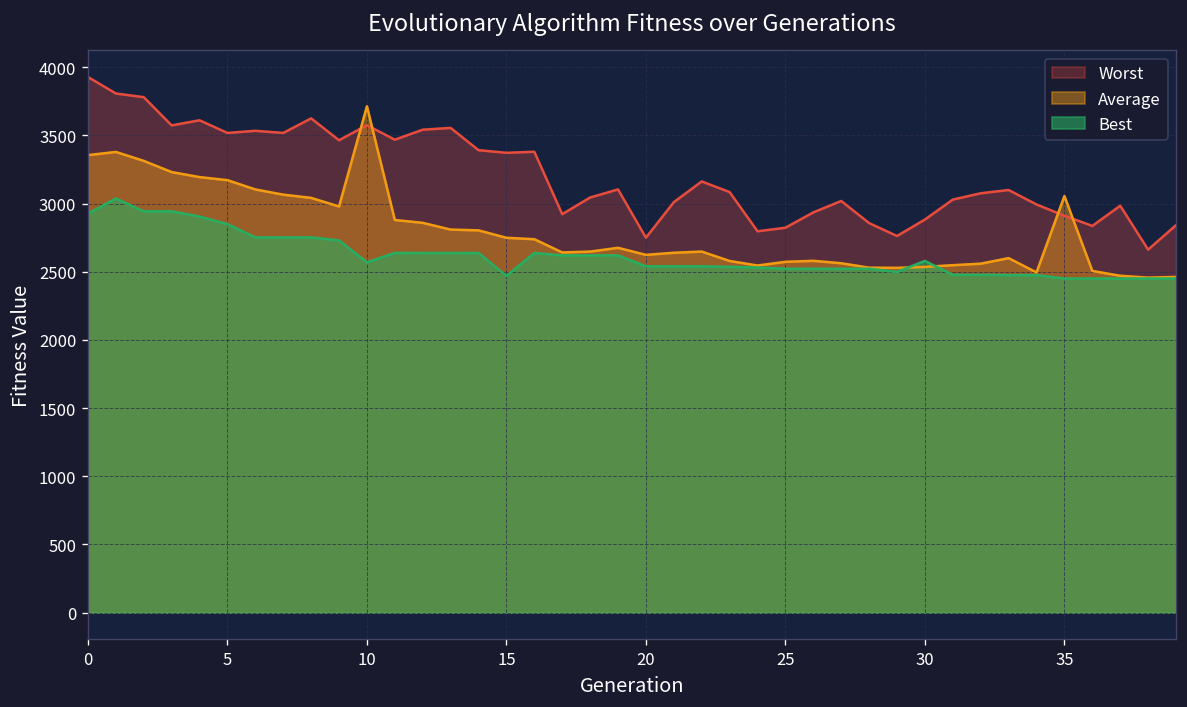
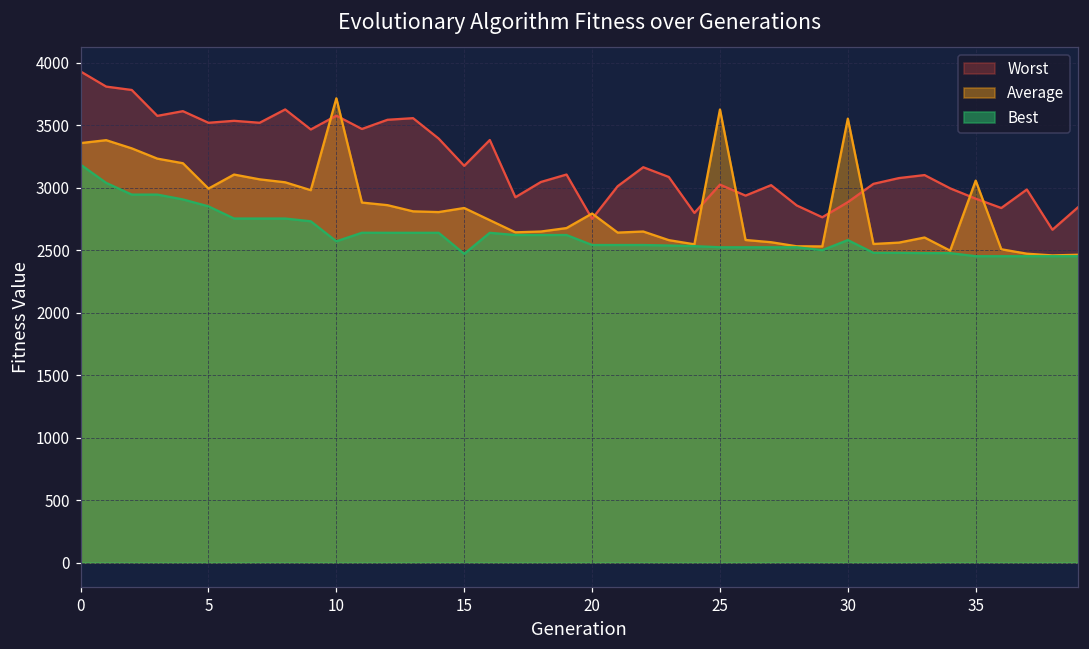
  {
    "Worst": {
      "0": 3930,
      "5": 3520,
      "10": 3570,
-     "15": 3370,
+     "15": 3170,
      "20": 2750,
-     "25": 2820,
+     "25": 3020,
      "30": 2880,
      "35": 2910
    },
    "Average": {
      "0": 3360,
-     "5": 3170,
+     "5": 2990,
      "10": 3710,
-     "15": 2750,
-     "20": 2620,
-     "25": 2570,
-     "30": 2540,
+     "15": 2840,
+     "20": 2790,
+     "25": 3620,
+     "30": 3550,
      "35": 3060
    },
    "Best": {
-     "0": 2930,
+     "0": 3180,
      "5": 2850,
      "10": 2570,
      "15": 2470,
      "20": 2540,
      "25": 2520,
      "30": 2580,
      "35": 2450
    }
  }
